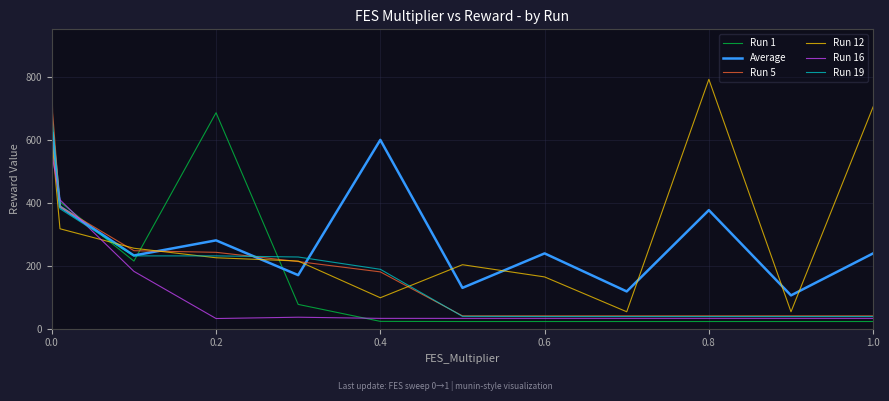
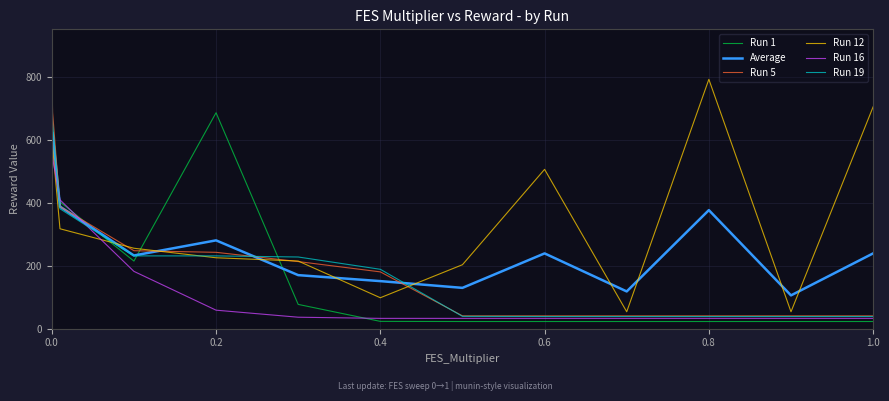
  {
    "Run 1": {
      "0.0": 840,
      "0.2": 690,
      "0.4": 20,
      "0.6": 20,
      "0.8": 20,
      "1.0": 20
    },
    "Average": {
      "0.0": 500,
      "0.2": 280,
-     "0.4": 600,
+     "0.4": 150,
      "0.6": 240,
      "0.8": 380,
      "1.0": 240
    },
    "Run 5": {
      "0.0": 820,
      "0.2": 240,
      "0.4": 180
    },
    "Run 12": {
      "0.0": 860,
      "0.4": 100,
-     "0.6": 160,
+     "0.6": 510,
      "0.8": 790,
      "1.0": 700
    },
    "Run 16": {
      "0.0": 670,
-     "0.2": 30,
+     "0.2": 60,
      "0.4": 30
    },
    "Run 19": {
      "0.0": 780,
      "0.4": 190
    }
  }
